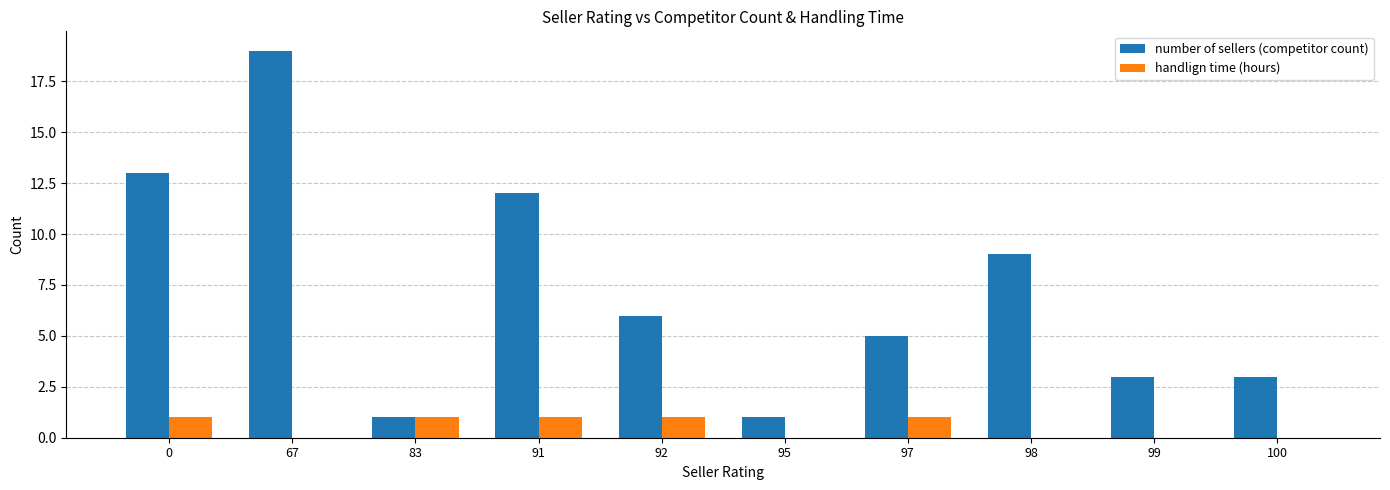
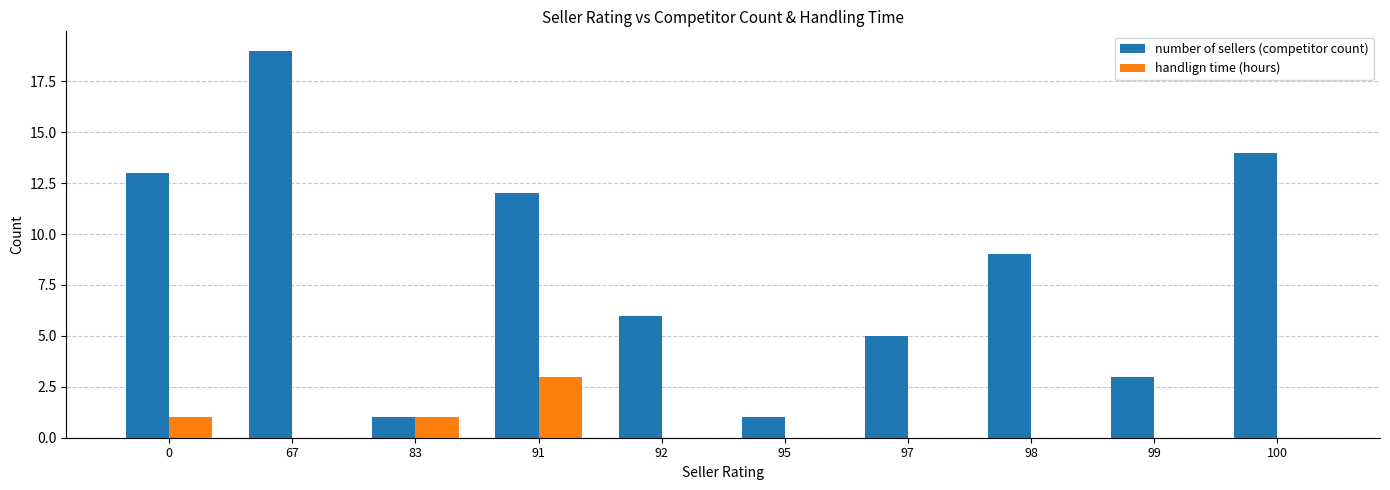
  {
    "number of sellers (competitor count)": {
      "0": 13,
      "67": 19,
      "83": 1,
      "91": 12,
      "92": 6,
      "95": 1,
      "97": 5,
      "98": 9,
      "99": 3,
-     "100": 3
+     "100": 14
    },
    "handlign time (hours)": {
      "0": 1,
      "67": 0,
      "83": 1,
-     "91": 1,
-     "92": 1,
+     "91": 3,
+     "92": 0,
      "95": 0,
-     "97": 1,
+     "97": 0,
      "98": 0,
      "99": 0,
      "100": 0
    }
  }
